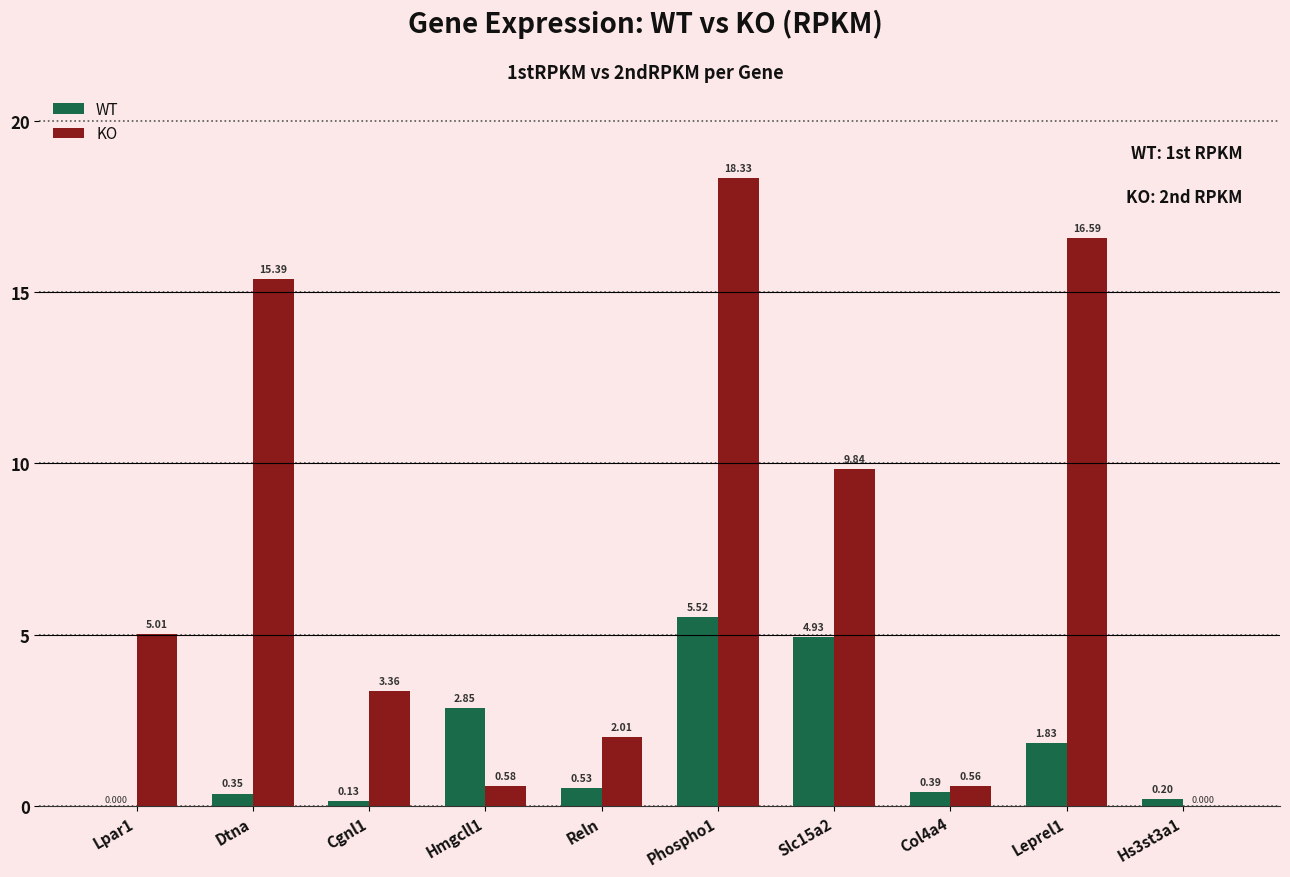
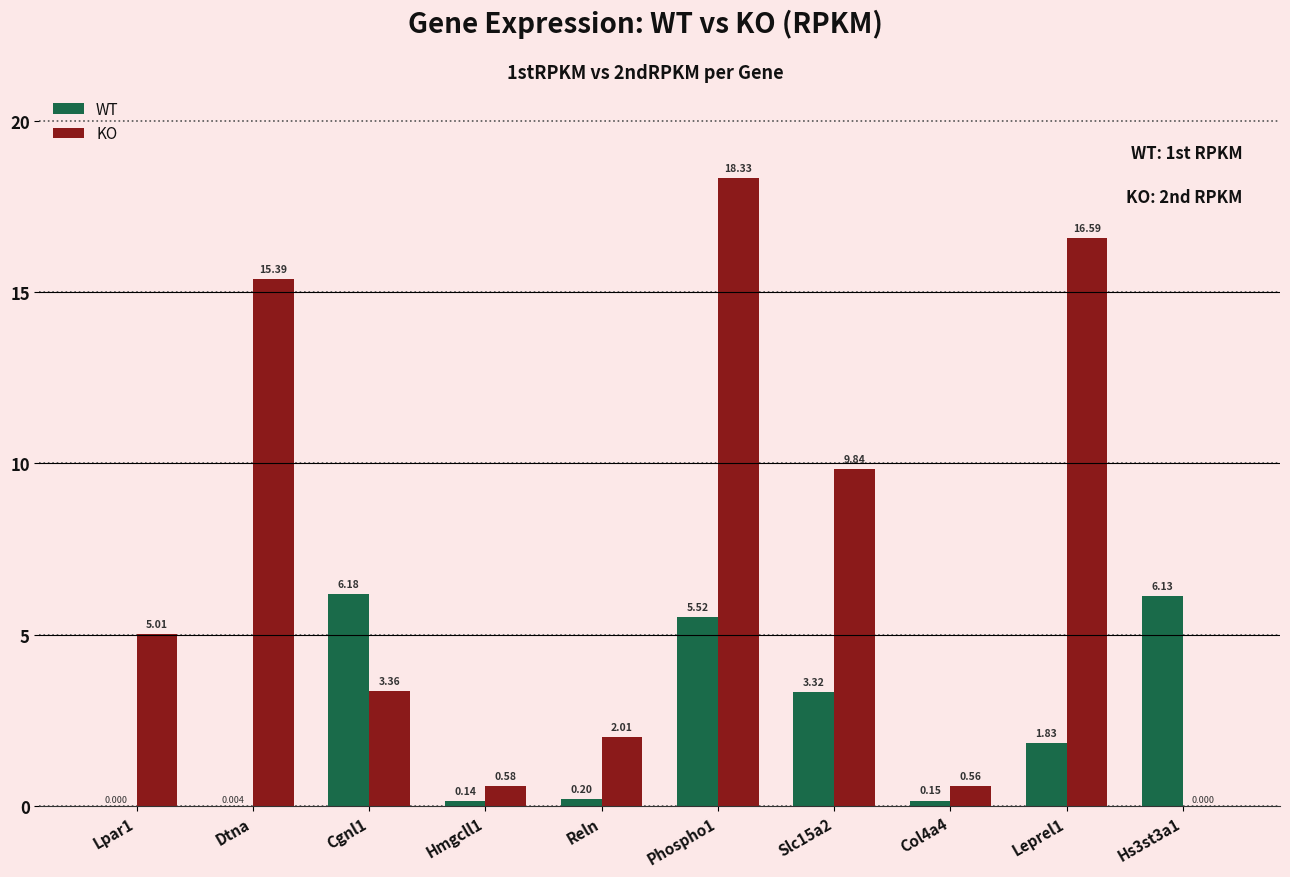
  {
    "WT": {
      "Lpar1": 0.000,
-     "Dtna": 0.35,
-     "Cgnl1": 0.13,
-     "Hmgcll1": 2.85,
-     "Reln": 0.53,
+     "Dtna": 0.004,
+     "Cgnl1": 6.18,
+     "Hmgcll1": 0.14,
+     "Reln": 0.20,
      "Phospho1": 5.52,
-     "Slc15a2": 4.93,
-     "Col4a4": 0.39,
+     "Slc15a2": 3.32,
+     "Col4a4": 0.15,
      "Leprel1": 1.83,
-     "Hs3st3a1": 0.20
+     "Hs3st3a1": 6.13
    },
    "KO": {
      "Lpar1": 5.01,
      "Dtna": 15.39,
      "Cgnl1": 3.36,
      "Hmgcll1": 0.58,
      "Reln": 2.01,
      "Phospho1": 18.33,
      "Slc15a2": 9.84,
      "Col4a4": 0.56,
      "Leprel1": 16.59,
      "Hs3st3a1": 0.000
    }
  }
